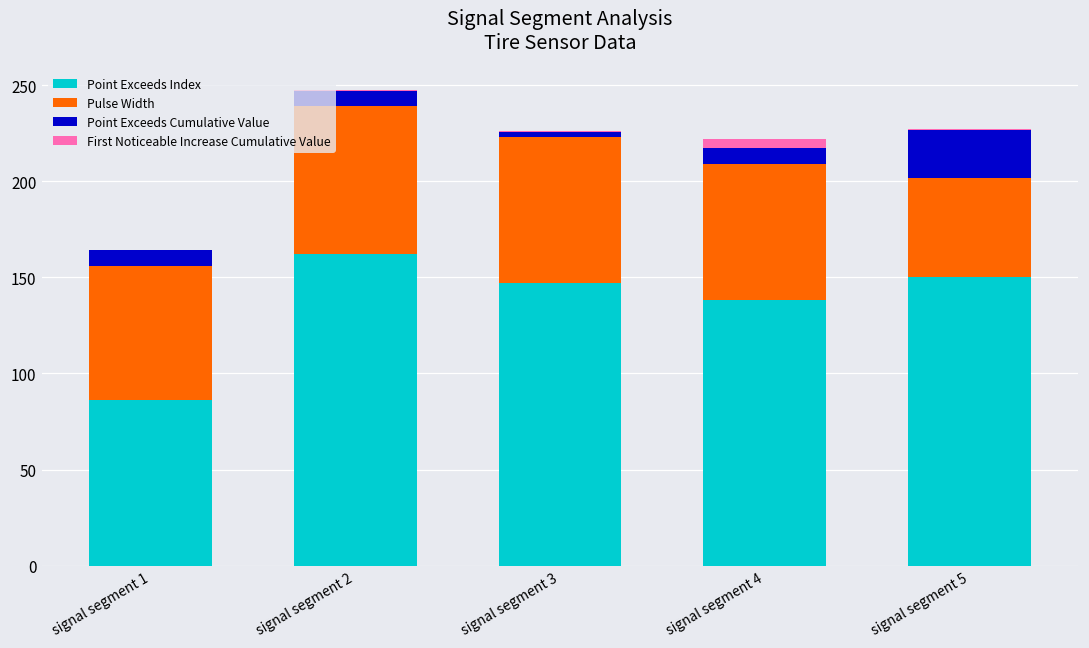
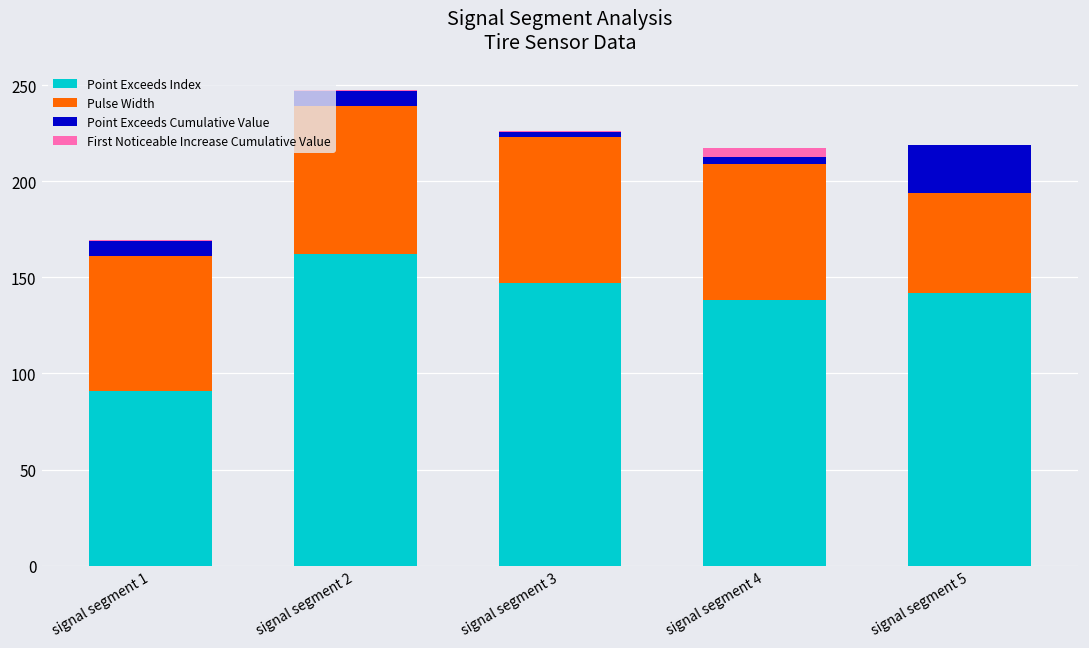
  {
    "Point Exceeds Index": {
-     "signal segment 1": 86,
+     "signal segment 1": 91,
      "signal segment 2": 162,
      "signal segment 3": 147,
      "signal segment 4": 138,
-     "signal segment 5": 150
+     "signal segment 5": 142
    },
    "Pulse Width": {
      "signal segment 1": 70,
      "signal segment 2": 77,
      "signal segment 3": 76,
      "signal segment 4": 71,
      "signal segment 5": 52
    },
    "Point Exceeds Cumulative Value": {
      "signal segment 1": 8,
      "signal segment 2": 8,
      "signal segment 3": 3,
-     "signal segment 4": 8,
+     "signal segment 4": 3,
      "signal segment 5": 25
    },
    "First Noticeable Increase Cumulative Value": {
      "signal segment 4": 5
    }
  }
